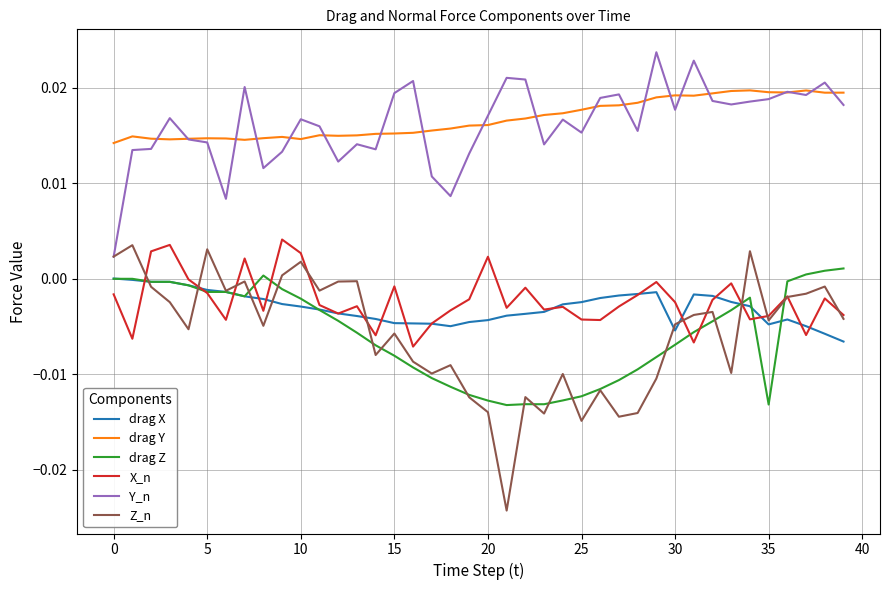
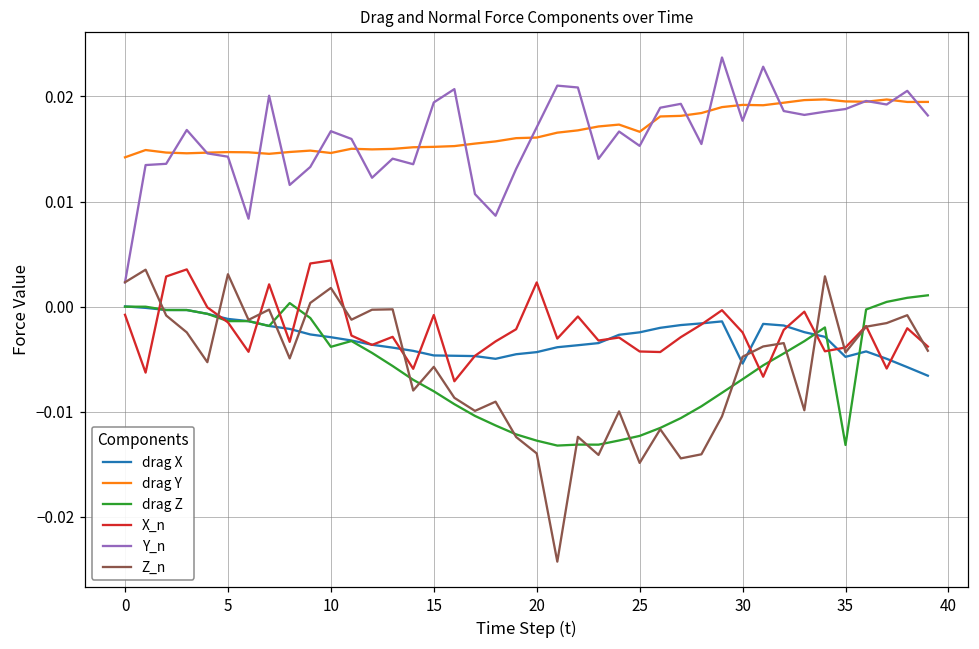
  {
    "drag X": {
      "10": -0.003,
      "15": -0.005,
      "20": -0.004,
      "25": -0.002,
      "30": -0.005,
      "35": -0.005
    },
    "drag Y": {
      "0": 0.014,
      "5": 0.015,
      "10": 0.015,
      "15": 0.015,
      "20": 0.016,
-     "25": 0.018,
+     "25": 0.017,
      "30": 0.019,
      "35": 0.020
    },
    "drag Z": {
-     "10": -0.002,
+     "10": -0.004,
      "15": -0.008,
      "20": -0.013,
      "25": -0.012,
      "30": -0.007,
      "35": -0.013
    },
    "X_n": {
-     "0": -0.002,
-     "10": 0.003,
+     "0": -0.001,
+     "10": 0.004,
      "15": -0.001,
      "20": 0.002,
      "25": -0.004,
      "30": -0.002,
      "35": -0.004
    },
    "Y_n": {
      "5": 0.014,
      "10": 0.017,
      "15": 0.019,
      "20": 0.017,
      "25": 0.015,
      "30": 0.018,
      "35": 0.019
    },
    "Z_n": {
      "5": 0.003,
      "10": 0.002,
      "15": -0.006,
      "20": -0.014,
      "25": -0.015,
      "30": -0.005,
      "35": -0.004
    }
  }
